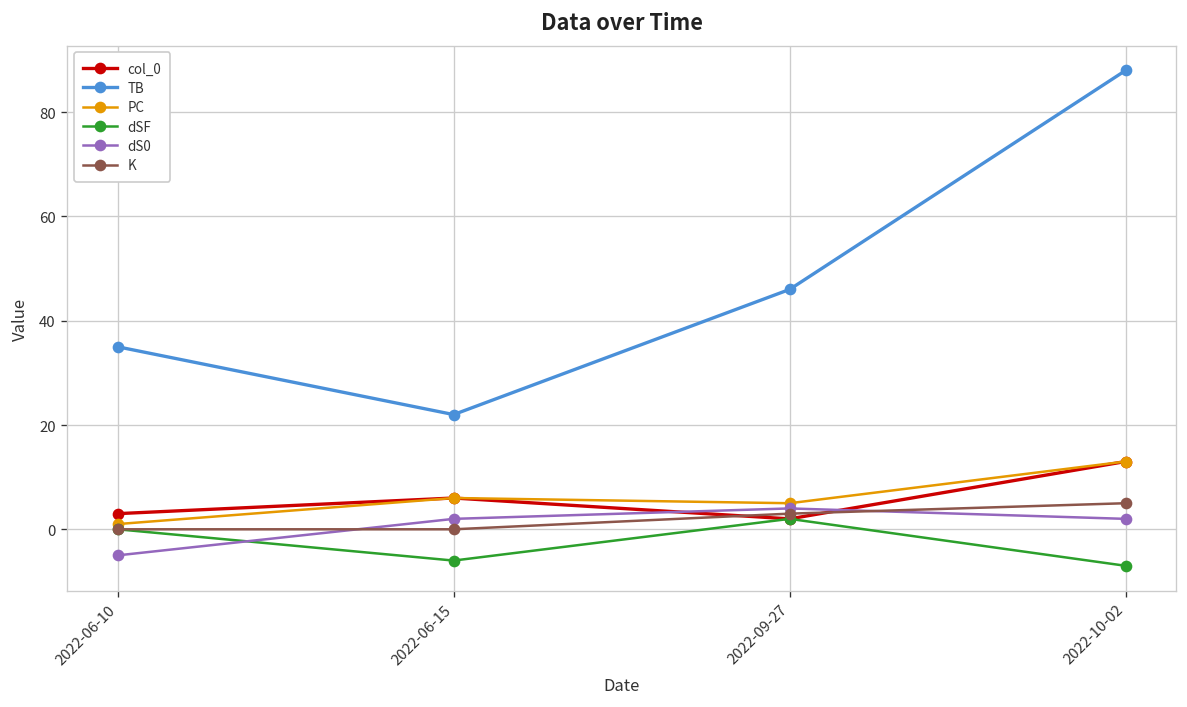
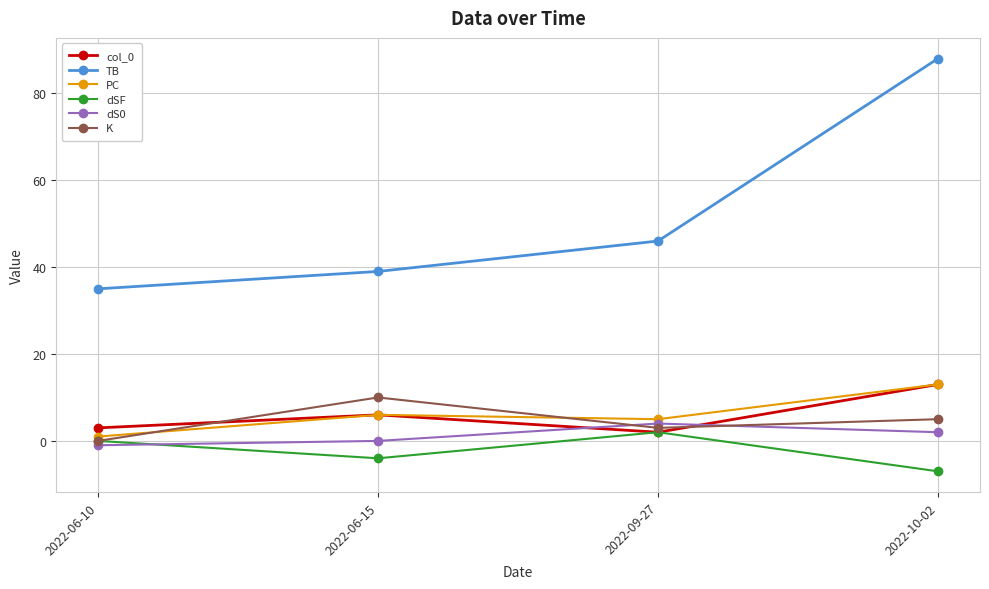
  {
    "col_0": {
      "2022-06-10": 3
    },
    "TB": {
      "2022-06-10": 35,
-     "2022-06-15": 22,
+     "2022-06-15": 39,
      "2022-09-27": 46,
      "2022-10-02": 88
    },
    "PC": {
      "2022-06-10": 1,
      "2022-09-27": 5
    },
    "dSF": {
-     "2022-06-15": -6,
+     "2022-06-15": -4,
      "2022-10-02": -7
    },
    "dS0": {
-     "2022-06-10": -5,
-     "2022-06-15": 2,
+     "2022-06-10": -1,
+     "2022-06-15": 0,
      "2022-09-27": 4,
      "2022-10-02": 2
    },
    "K": {
-     "2022-06-15": 0,
+     "2022-06-15": 10,
      "2022-09-27": 3,
      "2022-10-02": 5
    }
  }
